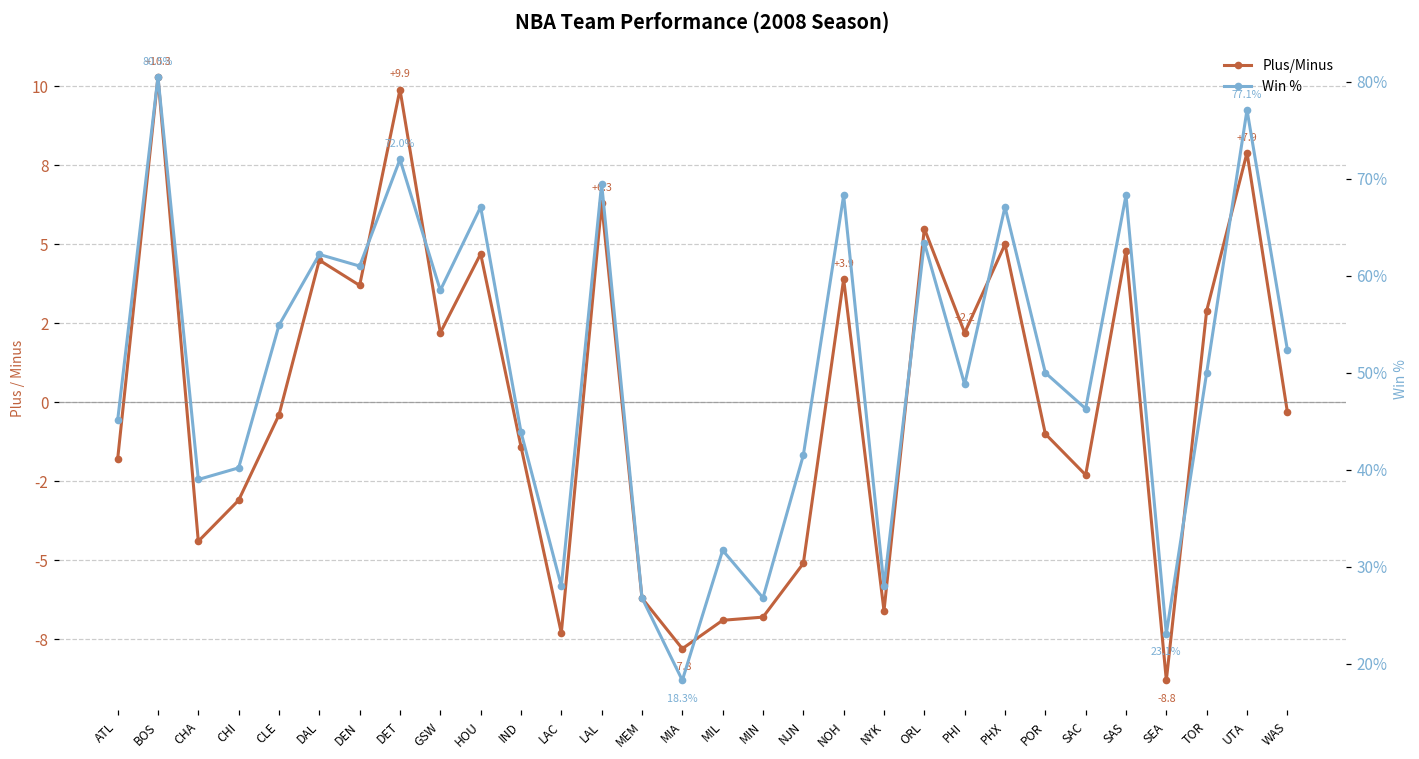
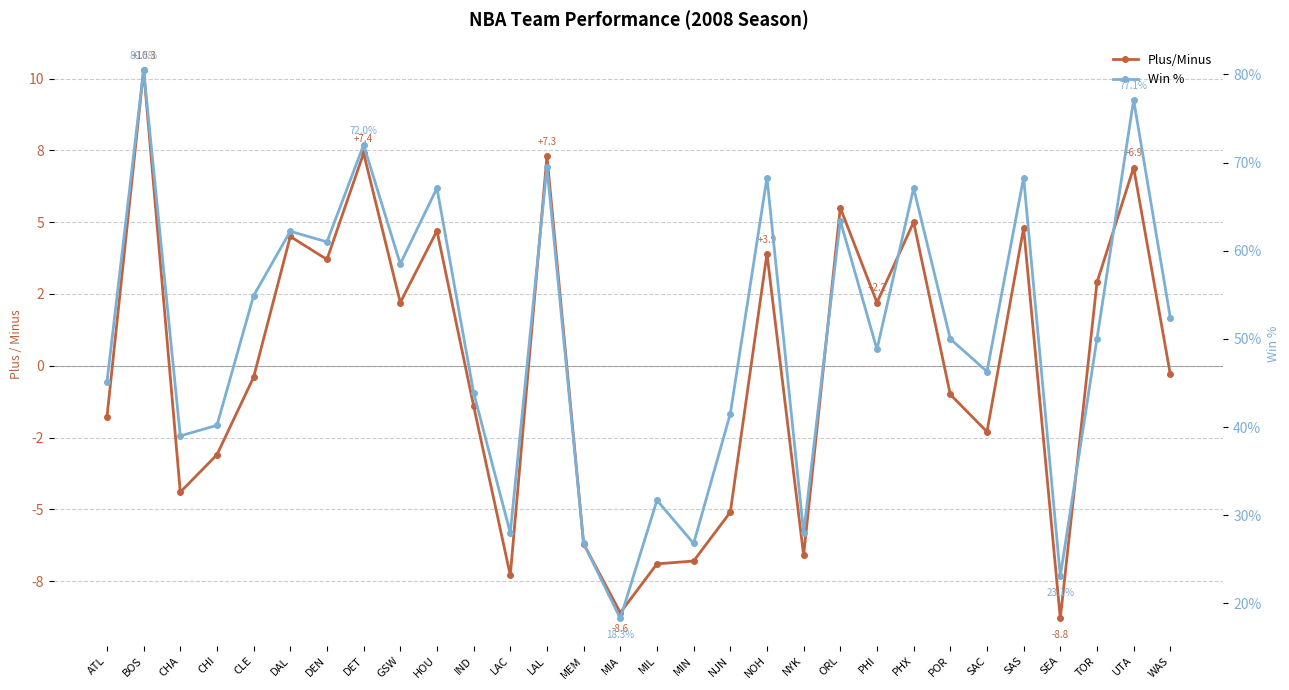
  {
    "Plus/Minus": {
-     "DET": "+9.9",
-     "LAL": "+6.3",
-     "MIA": "-7.8",
+     "DET": "+7.4",
+     "LAL": "+7.3",
+     "MIA": "-8.6",
      "NOH": "+3.9",
      "PHI": "+2.2",
      "SEA": "-8.8",
-     "UTA": "+7.9"
+     "UTA": "+6.9"
    },
    "Win %": {
      "DET": "72.0%",
      "MIA": "18.3%",
      "SEA": "23.1%",
      "UTA": "77.1%"
    }
  }
